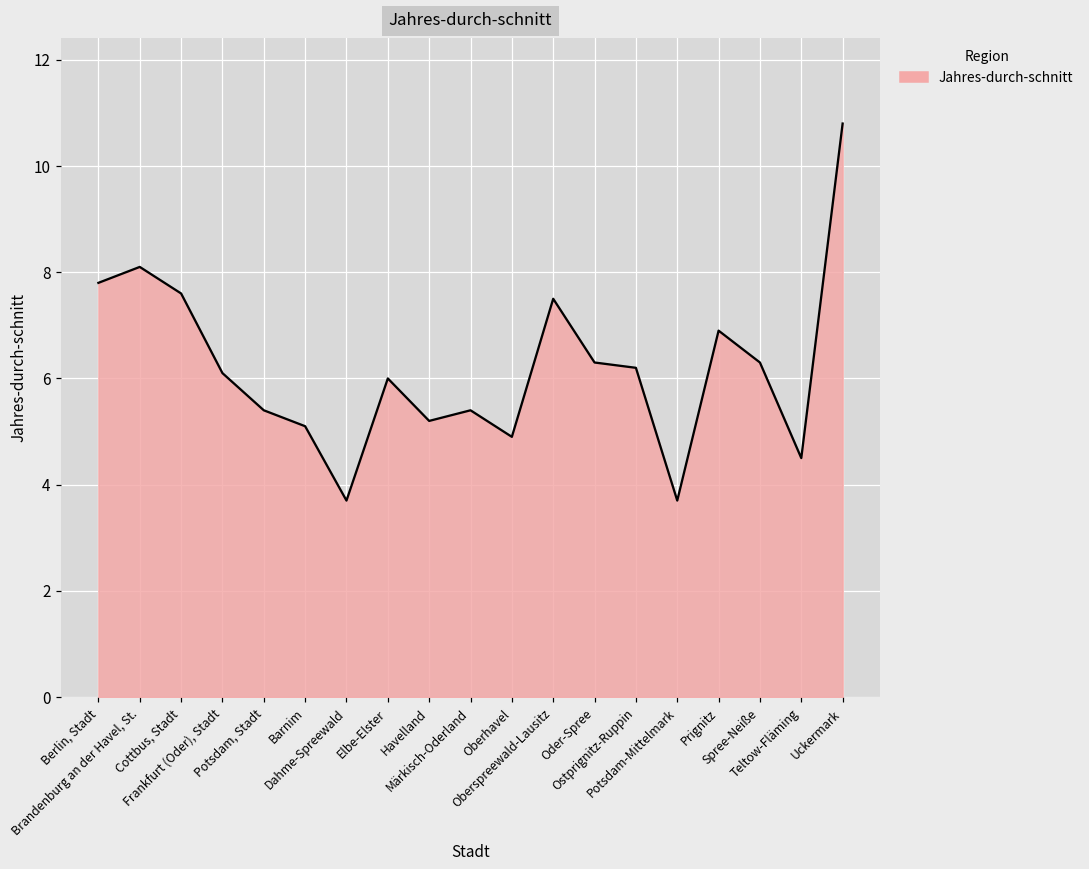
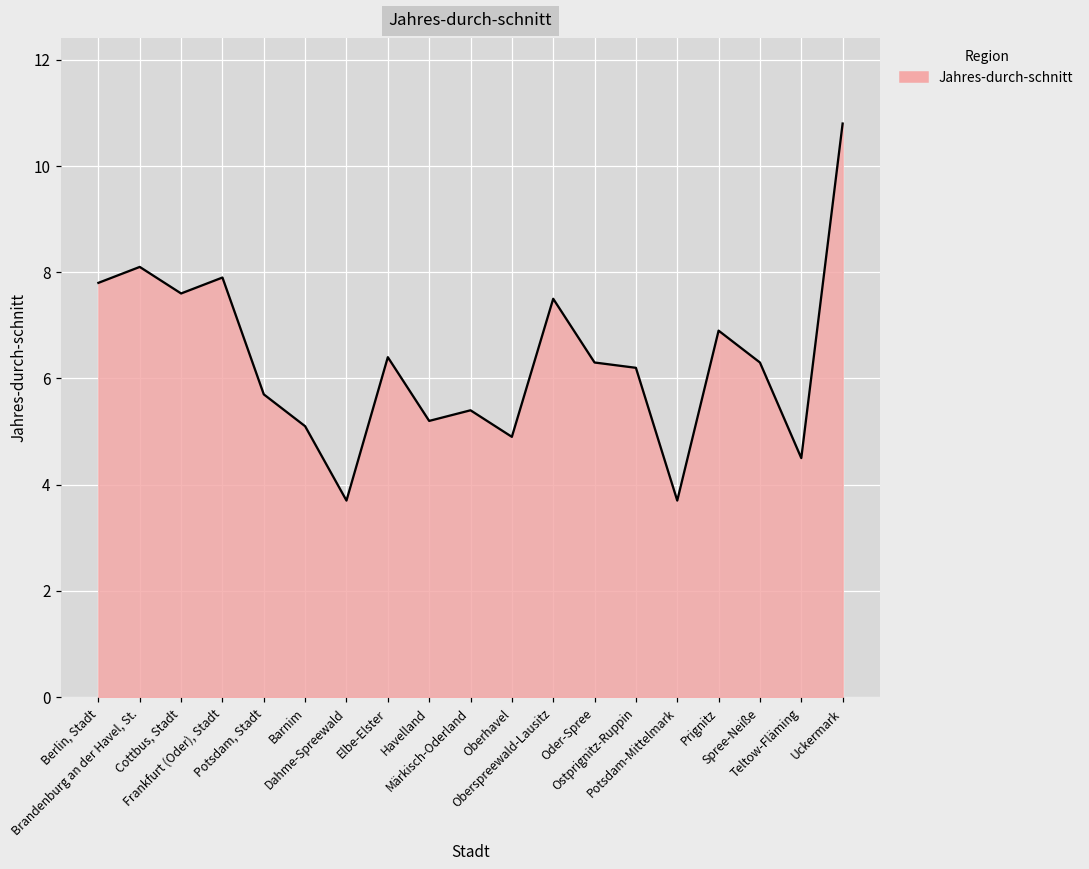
  {
    "Berlin, Stadt": 7.8,
    "Brandenburg an der Havel, St.": 8.1,
    "Cottbus, Stadt": 7.6,
-   "Frankfurt (Oder), Stadt": 6.1,
-   "Potsdam, Stadt": 5.4,
+   "Frankfurt (Oder), Stadt": 7.9,
+   "Potsdam, Stadt": 5.7,
    "Barnim": 5.1,
    "Dahme-Spreewald": 3.7,
-   "Elbe-Elster": 6.0,
+   "Elbe-Elster": 6.4,
    "Havelland": 5.2,
    "Märkisch-Oderland": 5.4,
    "Oberhavel": 4.9,
    "Oberspreewald-Lausitz": 7.5,
    "Oder-Spree": 6.3,
    "Ostprignitz-Ruppin": 6.2,
    "Potsdam-Mittelmark": 3.7,
    "Prignitz": 6.9,
    "Spree-Neiße": 6.3,
    "Teltow-Fläming": 4.5,
    "Uckermark": 10.8
  }
